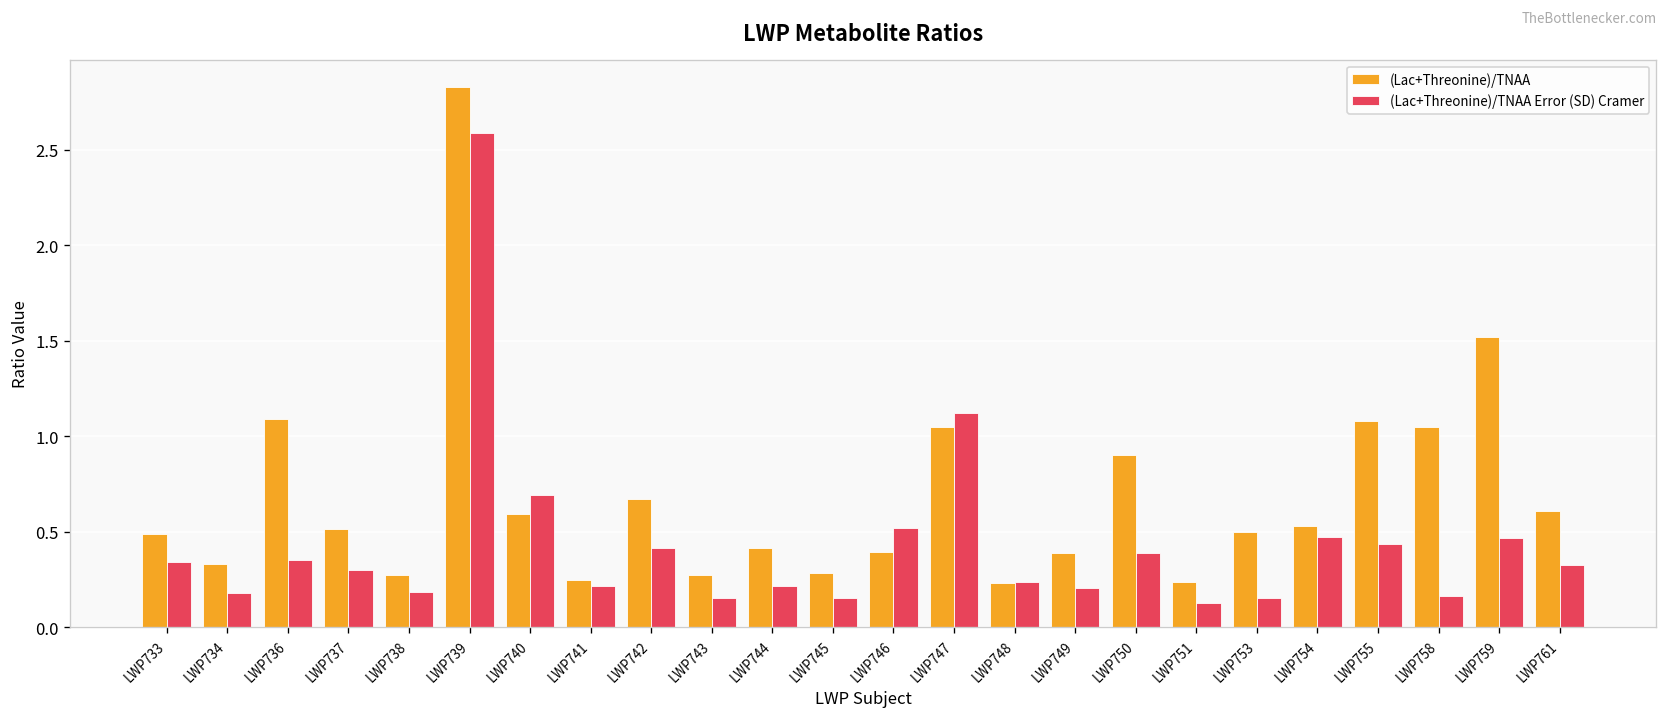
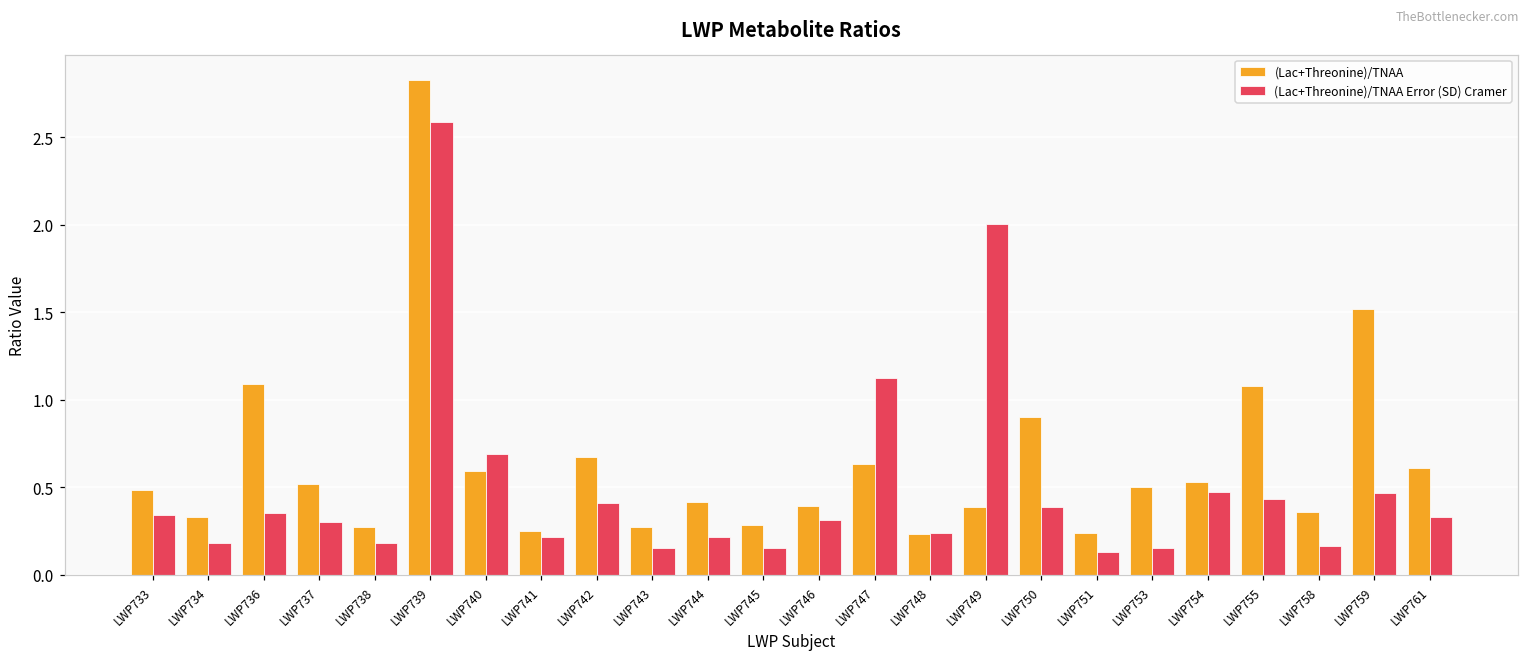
  {
    "(Lac+Threonine)/TNAA": {
      "LWP733": 0.49,
      "LWP734": 0.33,
      "LWP736": 1.09,
      "LWP737": 0.52,
      "LWP738": 0.27,
      "LWP739": 2.83,
      "LWP740": 0.59,
      "LWP741": 0.25,
      "LWP742": 0.67,
      "LWP743": 0.28,
      "LWP744": 0.42,
      "LWP745": 0.28,
      "LWP746": 0.39,
-     "LWP747": 1.05,
+     "LWP747": 0.64,
      "LWP748": 0.23,
      "LWP749": 0.39,
      "LWP750": 0.90,
      "LWP751": 0.24,
      "LWP753": 0.50,
      "LWP754": 0.53,
      "LWP755": 1.08,
-     "LWP758": 1.05,
+     "LWP758": 0.36,
      "LWP759": 1.52,
      "LWP761": 0.61
    },
    "(Lac+Threonine)/TNAA Error (SD) Cramer": {
      "LWP733": 0.34,
      "LWP734": 0.18,
      "LWP736": 0.35,
      "LWP737": 0.30,
      "LWP738": 0.18,
      "LWP739": 2.59,
      "LWP740": 0.69,
      "LWP741": 0.22,
      "LWP742": 0.41,
      "LWP743": 0.15,
      "LWP744": 0.22,
      "LWP745": 0.16,
-     "LWP746": 0.52,
+     "LWP746": 0.31,
      "LWP747": 1.12,
      "LWP748": 0.24,
-     "LWP749": 0.20,
+     "LWP749": 2.01,
      "LWP750": 0.39,
      "LWP751": 0.13,
      "LWP753": 0.15,
      "LWP754": 0.47,
      "LWP755": 0.44,
      "LWP758": 0.16,
      "LWP759": 0.47,
      "LWP761": 0.33
    }
  }
